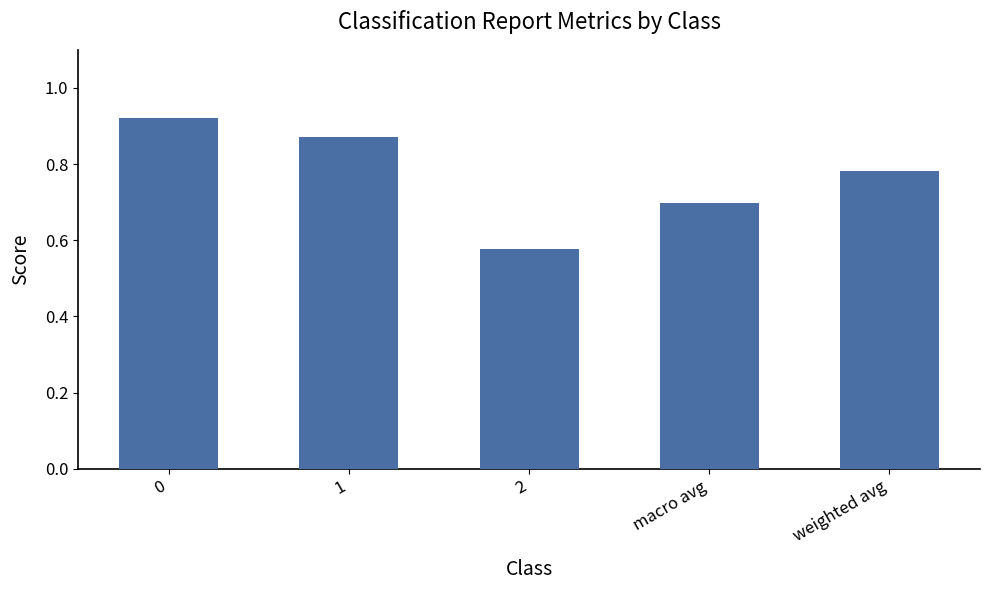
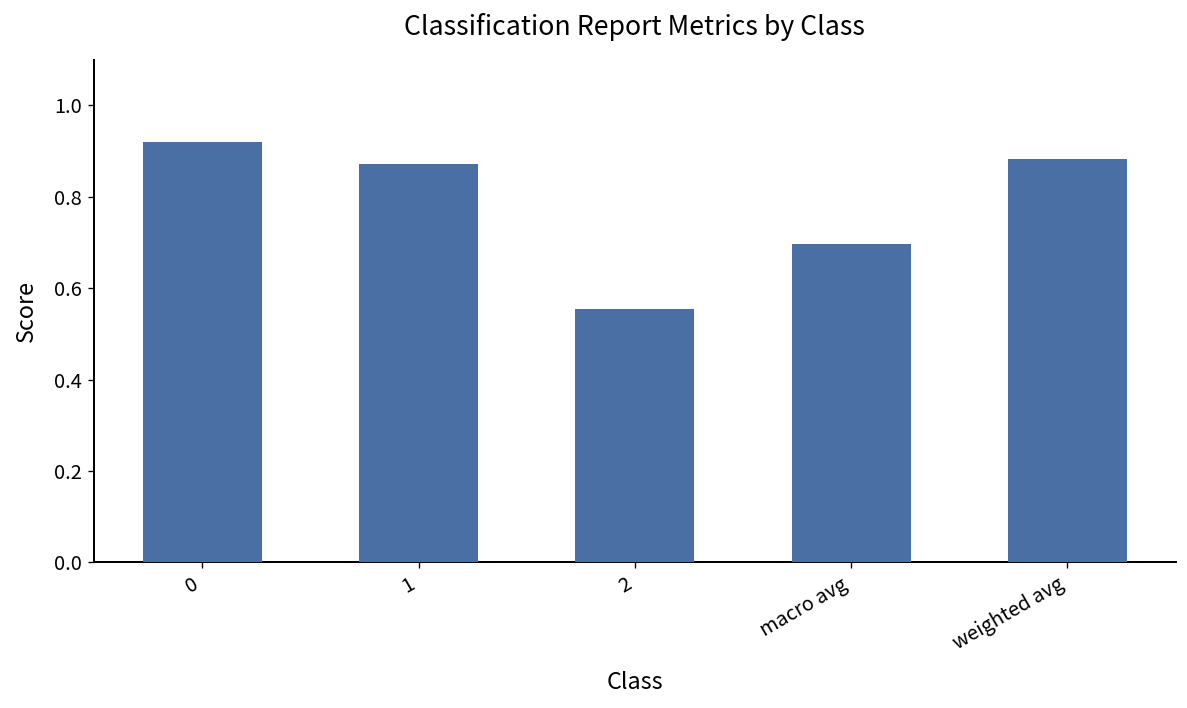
  {
    "0": 0.92,
    "1": 0.87,
-   "2": 0.58,
+   "2": 0.55,
    "macro avg": 0.70,
-   "weighted avg": 0.78
+   "weighted avg": 0.88
  }
